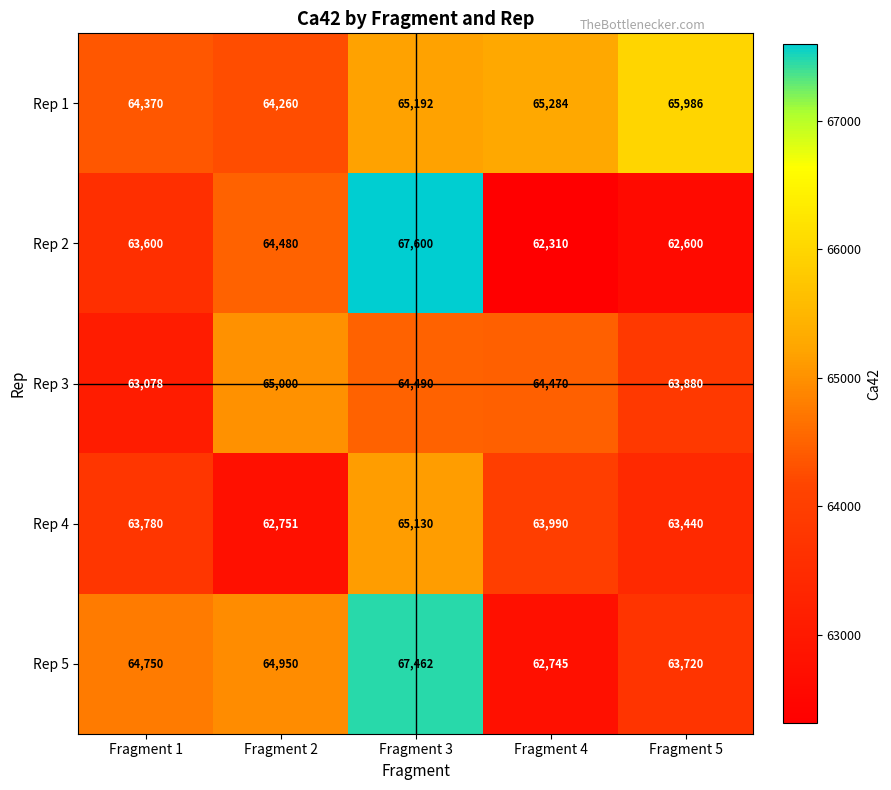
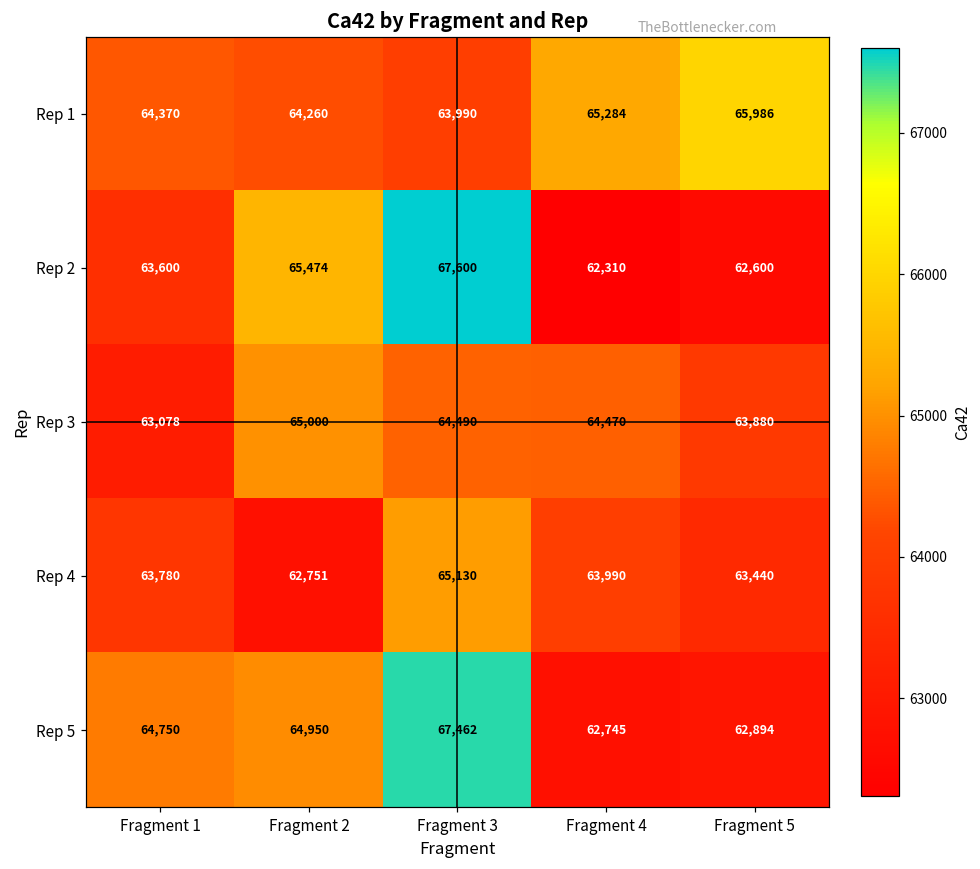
  {
    "Rep 1": {
      "Fragment 1": "64,370",
      "Fragment 2": "64,260",
-     "Fragment 3": "65,192",
+     "Fragment 3": "63,990",
      "Fragment 4": "65,284",
      "Fragment 5": "65,986"
    },
    "Rep 2": {
      "Fragment 1": "63,600",
-     "Fragment 2": "64,480",
+     "Fragment 2": "65,474",
      "Fragment 3": "67,600",
      "Fragment 4": "62,310",
      "Fragment 5": "62,600"
    },
    "Rep 3": {
      "Fragment 1": "63,078",
      "Fragment 2": "65,000",
      "Fragment 3": "64,490",
      "Fragment 4": "64,470",
      "Fragment 5": "63,880"
    },
    "Rep 4": {
      "Fragment 1": "63,780",
      "Fragment 2": "62,751",
      "Fragment 3": "65,130",
      "Fragment 4": "63,990",
      "Fragment 5": "63,440"
    },
    "Rep 5": {
      "Fragment 1": "64,750",
      "Fragment 2": "64,950",
      "Fragment 3": "67,462",
      "Fragment 4": "62,745",
-     "Fragment 5": "63,720"
+     "Fragment 5": "62,894"
    }
  }
